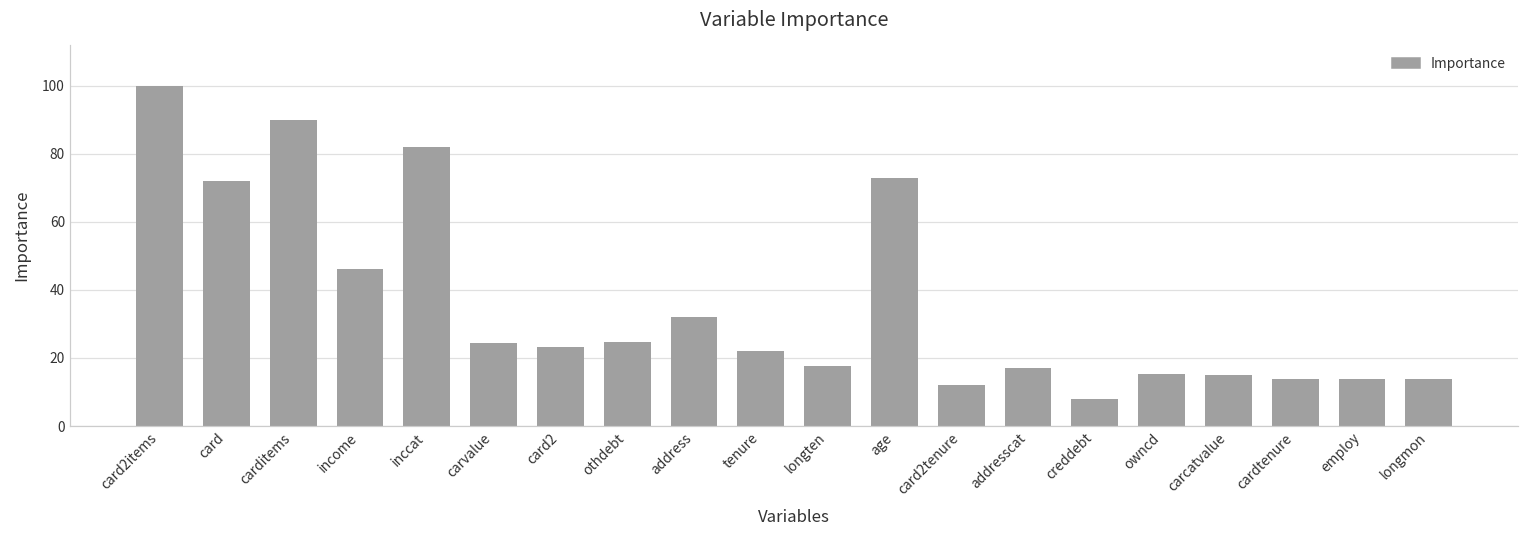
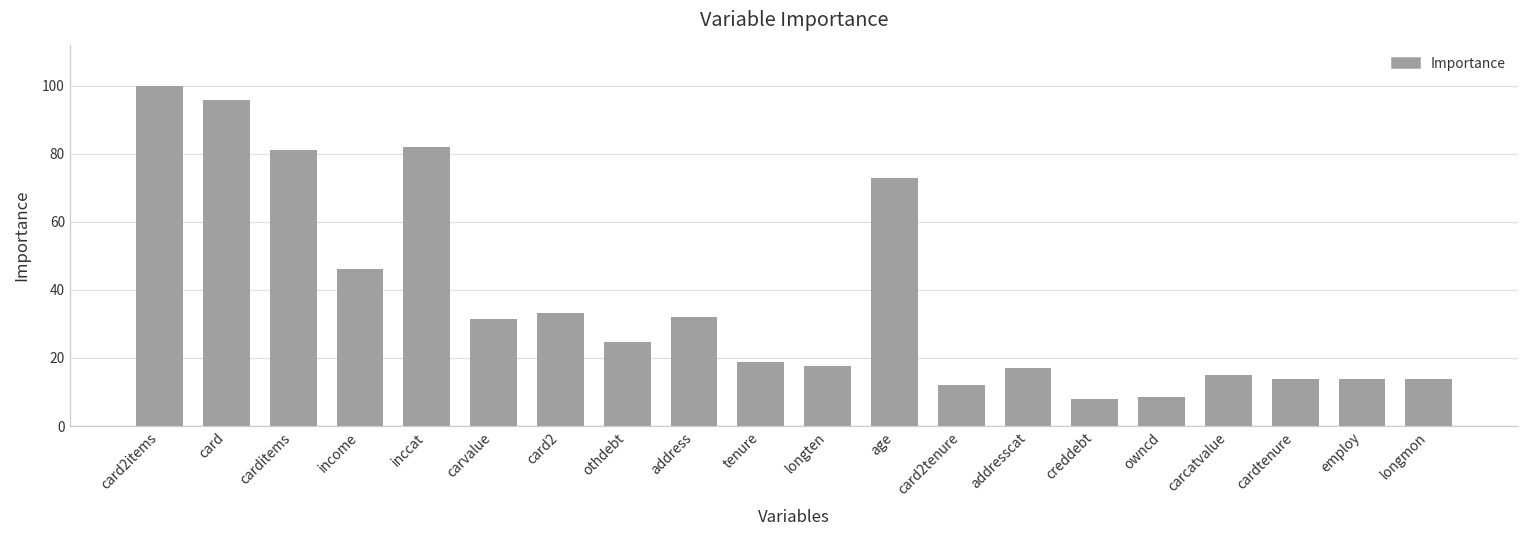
  {
    "card2items": 100,
-   "card": 72,
-   "carditems": 90,
+   "card": 96,
+   "carditems": 81,
    "income": 46,
    "inccat": 82,
-   "carvalue": 24,
-   "card2": 23,
+   "carvalue": 31,
+   "card2": 33,
    "othdebt": 25,
    "address": 32,
-   "tenure": 22,
+   "tenure": 19,
    "longten": 18,
    "age": 73,
    "card2tenure": 12,
    "addresscat": 17,
    "creddebt": 8,
-   "owncd": 15,
+   "owncd": 9,
    "carcatvalue": 15,
    "cardtenure": 14,
    "employ": 14,
    "longmon": 14
  }
